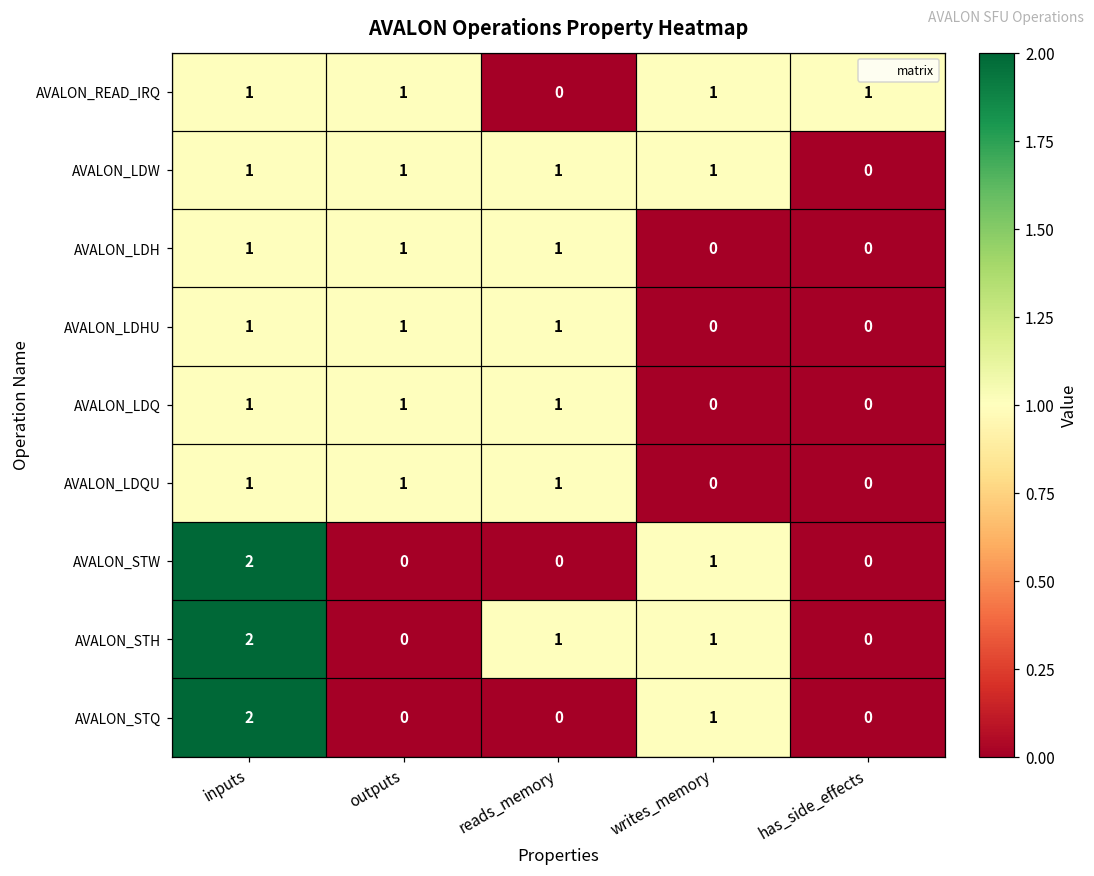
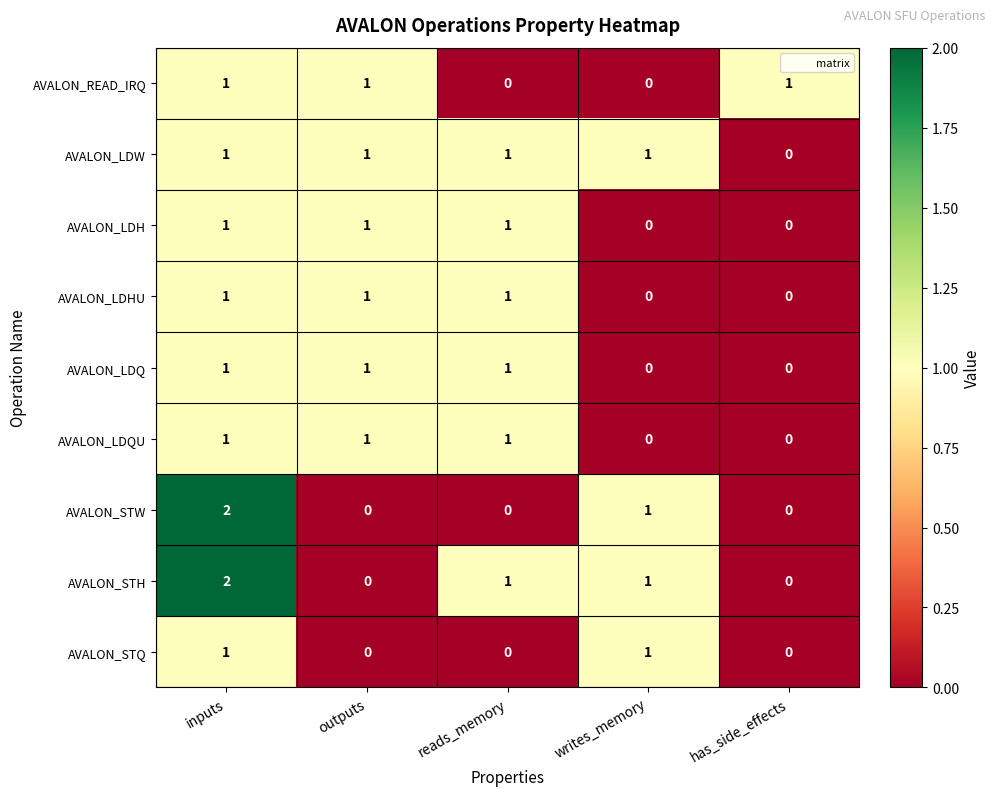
  {
    "AVALON_READ_IRQ": {
      "inputs": 1,
      "outputs": 1,
      "reads_memory": 0,
-     "writes_memory": 1,
+     "writes_memory": 0,
      "has_side_effects": 1
    },
    "AVALON_LDW": {
      "inputs": 1,
      "outputs": 1,
      "reads_memory": 1,
      "writes_memory": 1,
      "has_side_effects": 0
    },
    "AVALON_LDH": {
      "inputs": 1,
      "outputs": 1,
      "reads_memory": 1,
      "writes_memory": 0,
      "has_side_effects": 0
    },
    "AVALON_LDHU": {
      "inputs": 1,
      "outputs": 1,
      "reads_memory": 1,
      "writes_memory": 0,
      "has_side_effects": 0
    },
    "AVALON_LDQ": {
      "inputs": 1,
      "outputs": 1,
      "reads_memory": 1,
      "writes_memory": 0,
      "has_side_effects": 0
    },
    "AVALON_LDQU": {
      "inputs": 1,
      "outputs": 1,
      "reads_memory": 1,
      "writes_memory": 0,
      "has_side_effects": 0
    },
    "AVALON_STW": {
      "inputs": 2,
      "outputs": 0,
      "reads_memory": 0,
      "writes_memory": 1,
      "has_side_effects": 0
    },
    "AVALON_STH": {
      "inputs": 2,
      "outputs": 0,
      "reads_memory": 1,
      "writes_memory": 1,
      "has_side_effects": 0
    },
    "AVALON_STQ": {
-     "inputs": 2,
+     "inputs": 1,
      "outputs": 0,
      "reads_memory": 0,
      "writes_memory": 1,
      "has_side_effects": 0
    }
  }
